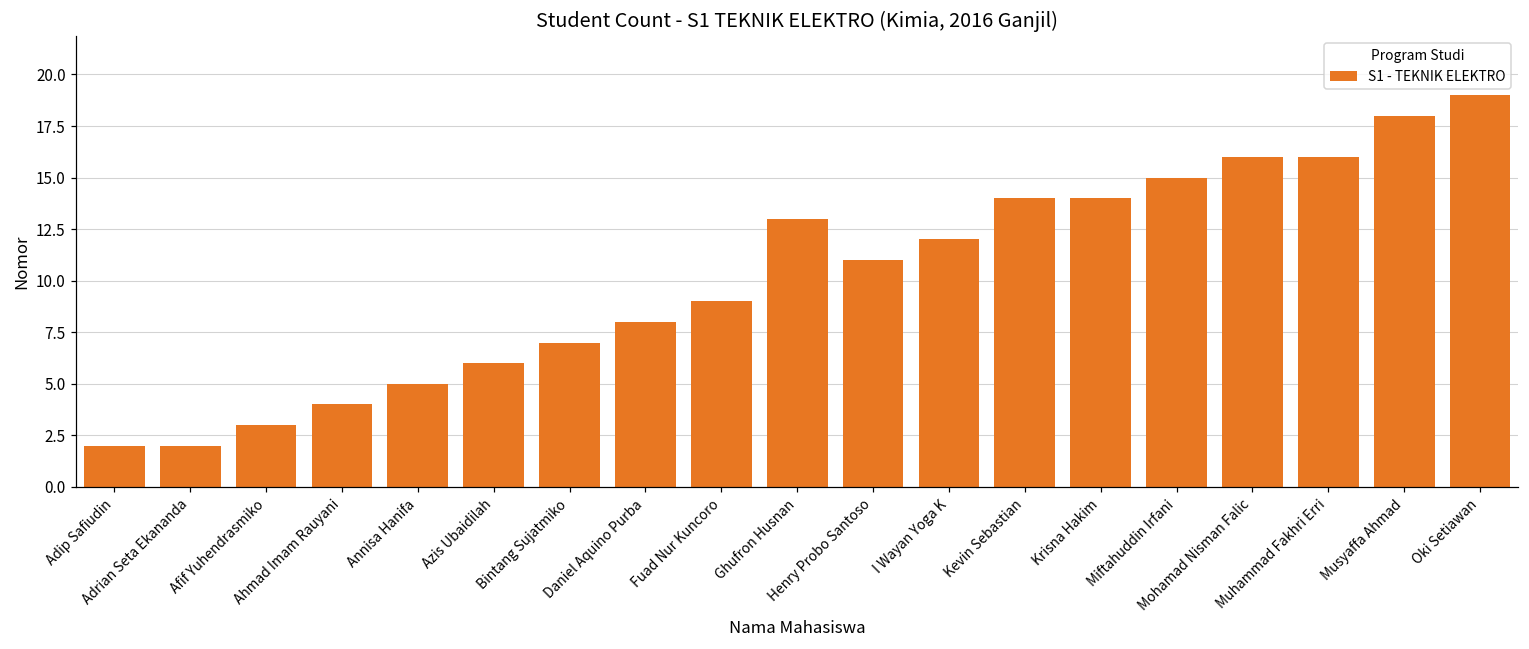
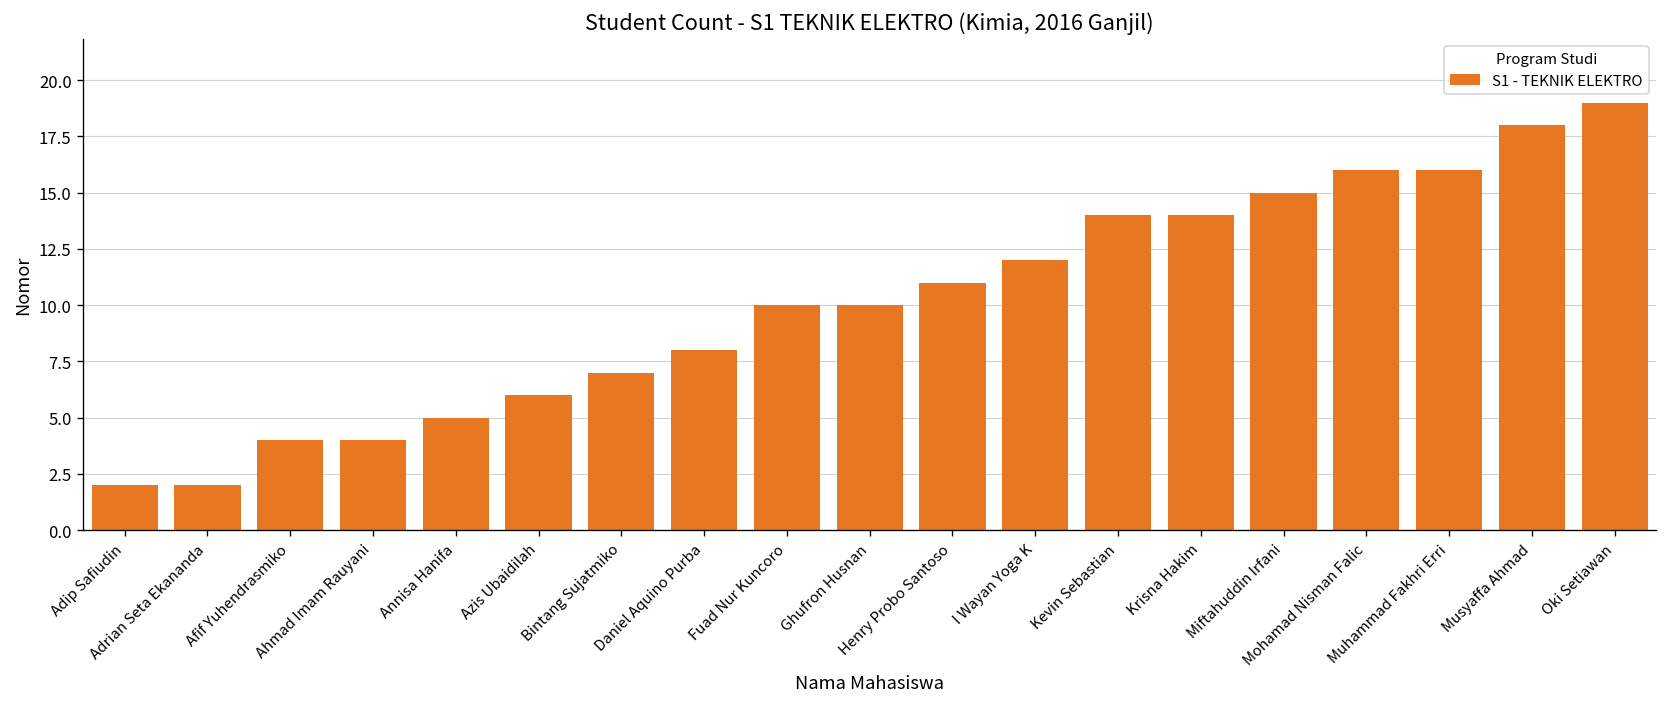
  {
    "Adip Safiudin": 2,
    "Adrian Seta Ekananda": 2,
-   "Afif Yuhendrasmiko": 3,
+   "Afif Yuhendrasmiko": 4,
    "Ahmad Imam Rauyani": 4,
    "Annisa Hanifa": 5,
    "Azis Ubaidilah": 6,
    "Bintang Sujatmiko": 7,
    "Daniel Aquino Purba": 8,
-   "Fuad Nur Kuncoro": 9,
-   "Ghufron Husnan": 13,
+   "Fuad Nur Kuncoro": 10,
+   "Ghufron Husnan": 10,
    "Henry Probo Santoso": 11,
    "I Wayan Yoga K": 12,
    "Kevin Sebastian": 14,
    "Krisna Hakim": 14,
    "Miftahuddin Irfani": 15,
    "Mohamad Nisman Falic": 16,
    "Muhammad Fakhri Erri": 16,
    "Musyaffa Ahmad": 18,
    "Oki Setiawan": 19
  }
